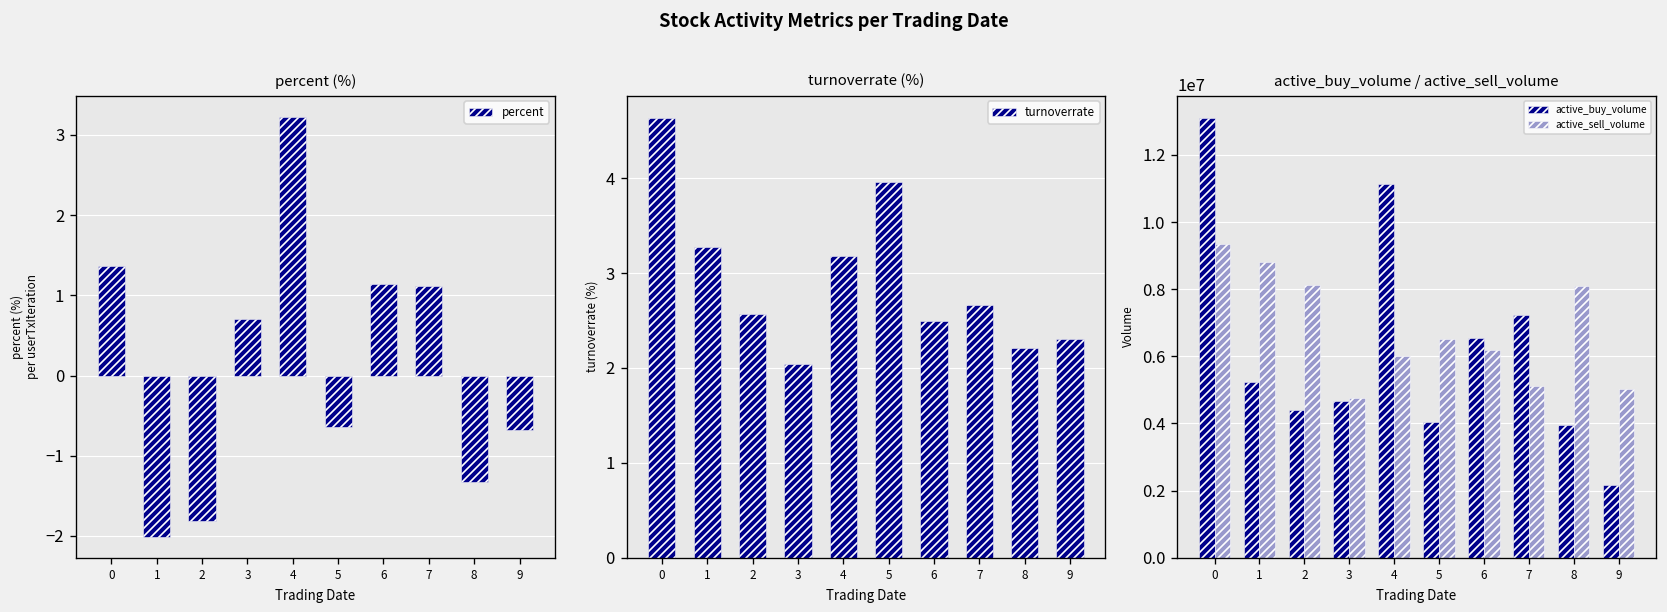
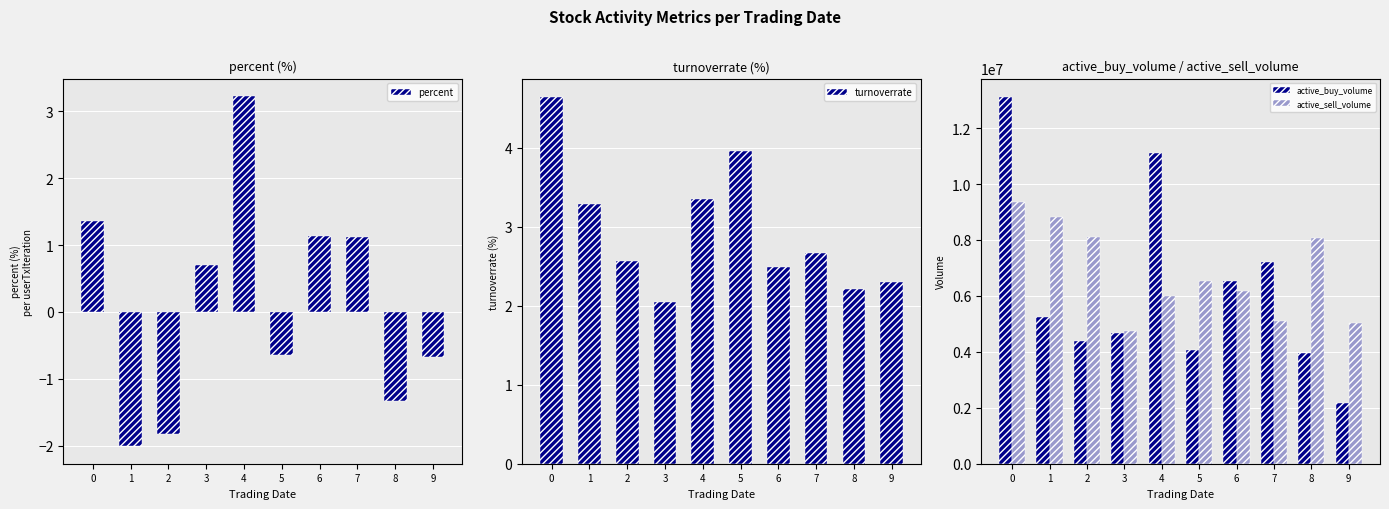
  {
    "percent (%)": {
      "0": 1.4,
      "1": -2.0,
      "2": -1.8,
      "3": 0.7,
      "4": 3.2,
      "5": -0.6,
      "6": 1.1,
      "7": 1.1,
      "8": -1.3,
      "9": -0.7
    },
    "turnoverrate (%)": {
      "0": 4.6,
      "1": 3.3,
      "2": 2.6,
      "3": 2.0,
-     "4": 3.2,
+     "4": 3.4,
      "5": 4.0,
      "6": 2.5,
      "7": 2.7,
      "8": 2.2,
      "9": 2.3
    },
    "active_buy_volume / active_sell_volume": {
      "active_buy_volume": {
        "0": 13100000,
        "1": 5200000,
        "2": 4400000,
        "3": 4700000,
        "4": 11100000,
        "5": 4000000,
        "6": 6600000,
        "7": 7200000,
        "8": 4000000,
        "9": 2200000
      },
      "active_sell_volume": {
        "0": 9400000,
        "1": 8800000,
        "2": 8100000,
        "3": 4800000,
        "4": 6000000,
        "5": 6500000,
        "6": 6200000,
        "7": 5100000,
        "8": 8100000,
        "9": 5000000
      }
    }
  }
